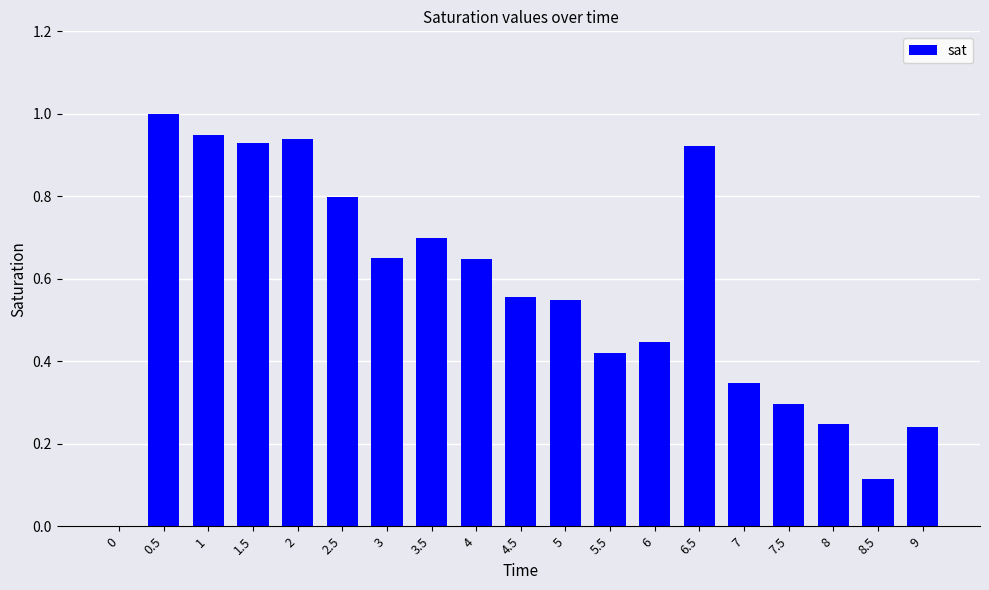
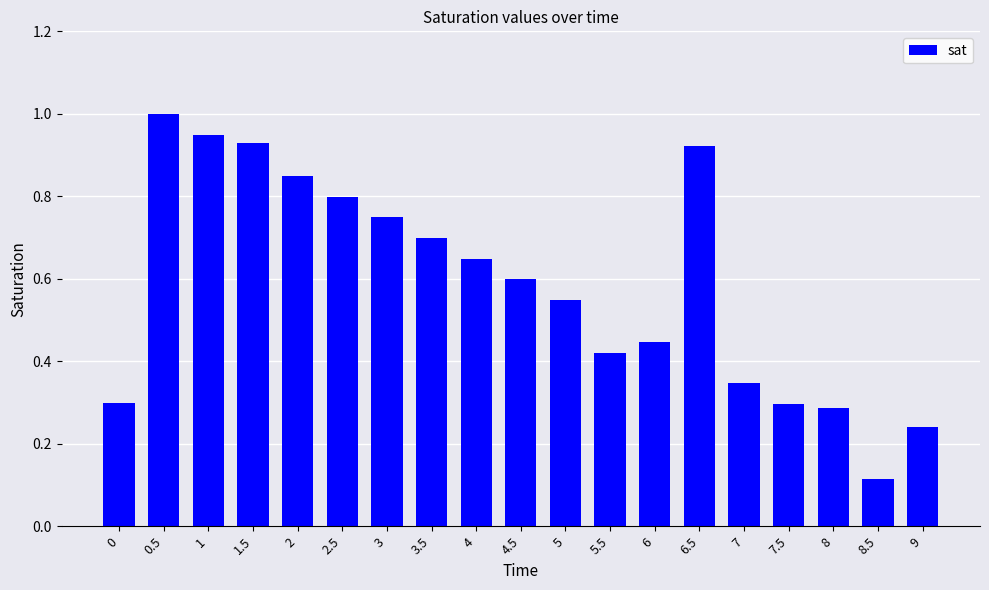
  {
-   "0": 0.0,
+   "0": 0.3,
    "0.5": 1.00,
    "1": 0.95,
    "1.5": 0.93,
-   "2": 0.94,
+   "2": 0.85,
    "2.5": 0.80,
-   "3": 0.65,
+   "3": 0.75,
    "3.5": 0.70,
    "4": 0.65,
-   "4.5": 0.56,
+   "4.5": 0.60,
    "5": 0.55,
    "5.5": 0.42,
    "6": 0.45,
    "6.5": 0.92,
    "7": 0.35,
    "7.5": 0.30,
-   "8": 0.25,
+   "8": 0.29,
    "8.5": 0.11,
    "9": 0.24
  }
